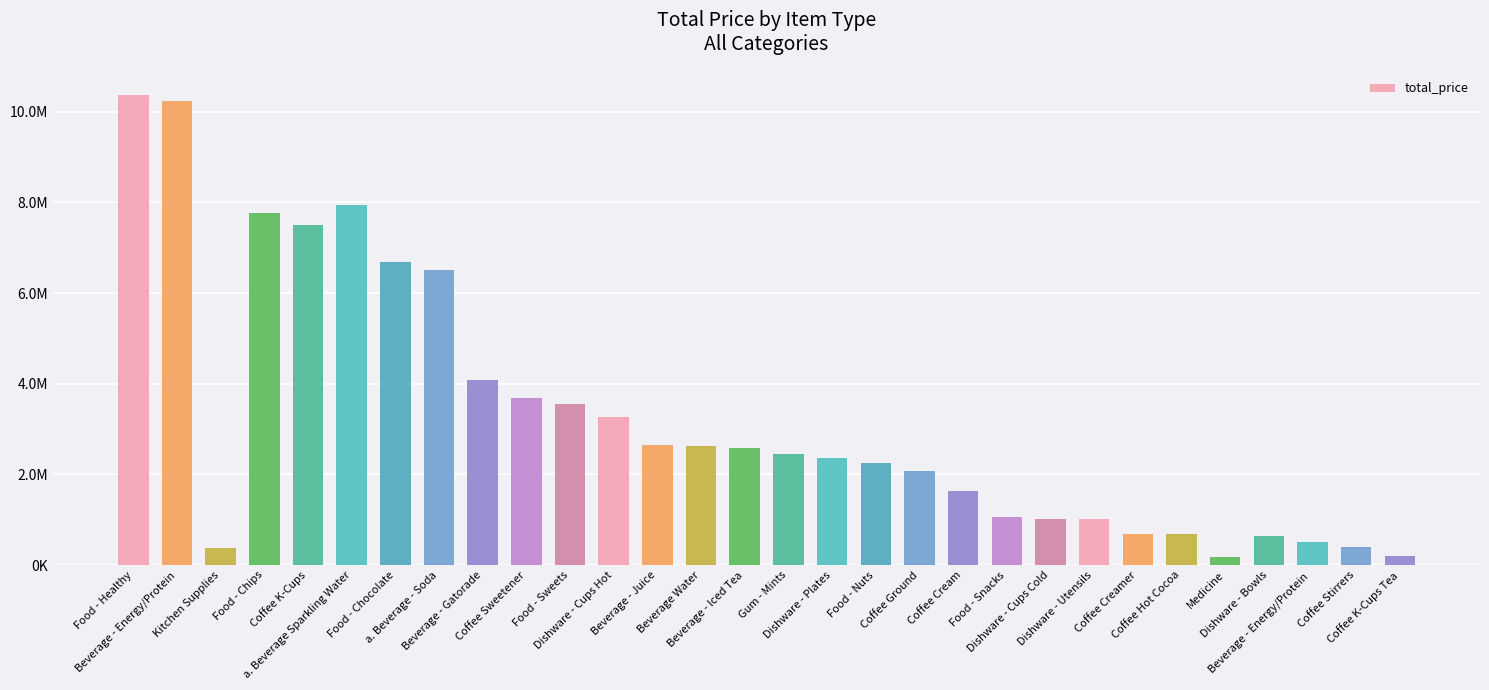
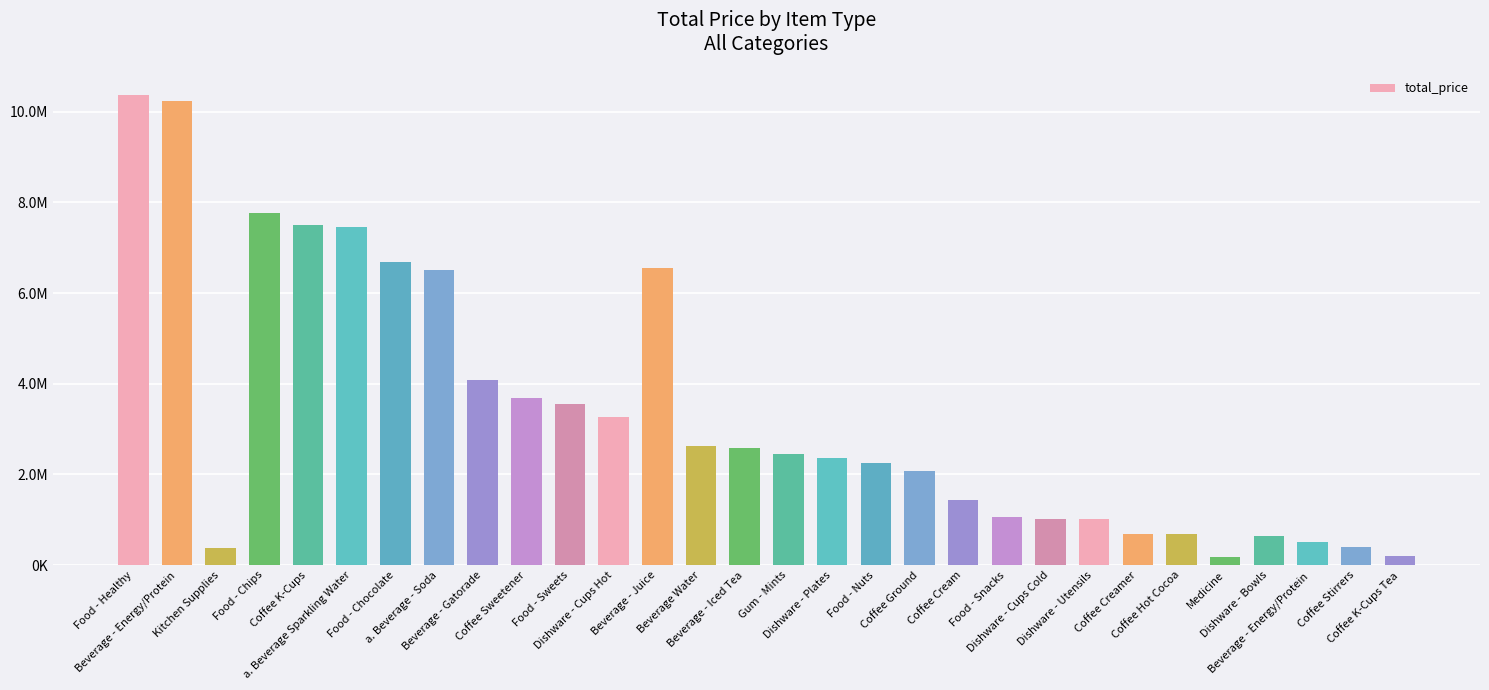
  {
    "Food - Healthy": 10400000,
    "Kitchen Supplies": 400000,
    "Food - Chips": 7800000,
    "Coffee K-Cups": 7500000,
-   "a. Beverage Sparkling Water": 7900000,
+   "a. Beverage Sparkling Water": 7500000,
    "Food - Chocolate": 6700000,
    "a. Beverage - Soda": 6500000,
    "Beverage - Gatorade": 4100000,
    "Coffee Sweetener": 3700000,
    "Food - Sweets": 3600000,
    "Dishware - Cups Hot": 3300000,
-   "Beverage - Juice": 2600000,
+   "Beverage - Juice": 6500000,
    "Beverage Water": 2600000,
    "Beverage - Iced Tea": 2600000,
    "Gum - Mints": 2400000,
    "Dishware - Plates": 2400000,
    "Food - Nuts": 2300000,
    "Coffee Ground": 2100000,
-   "Coffee Cream": 1600000,
+   "Coffee Cream": 1400000,
    "Food - Snacks": 1100000,
    "Dishware - Cups Cold": 1000000,
    "Dishware - Utensils": 1000000,
    "Coffee Creamer": 700000,
    "Coffee Hot Cocoa": 700000,
    "Medicine": 200000,
    "Dishware - Bowls": 600000,
    "Coffee Stirrers": 400000,
    "Coffee K-Cups Tea": 200000
  }
